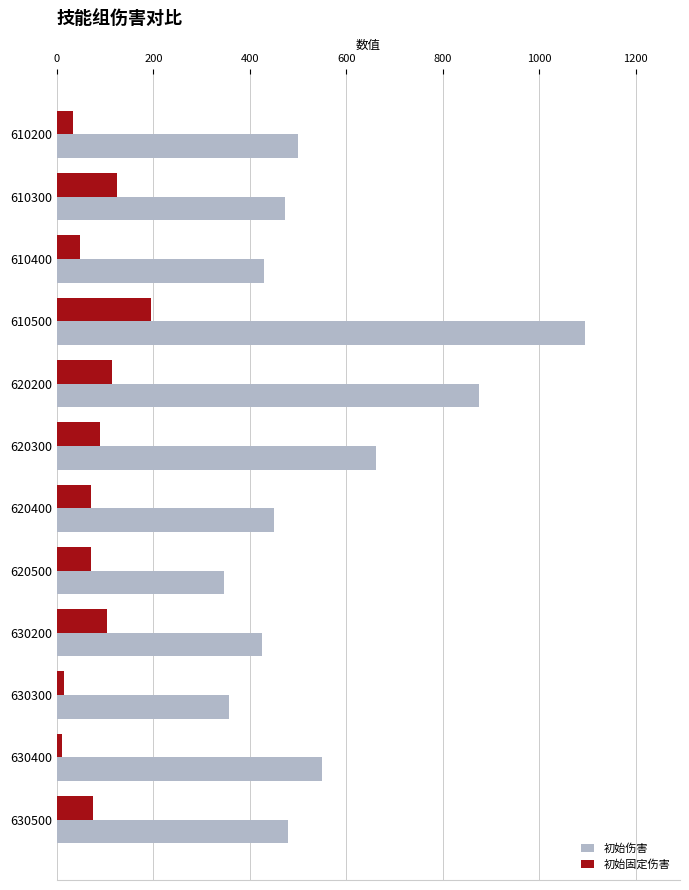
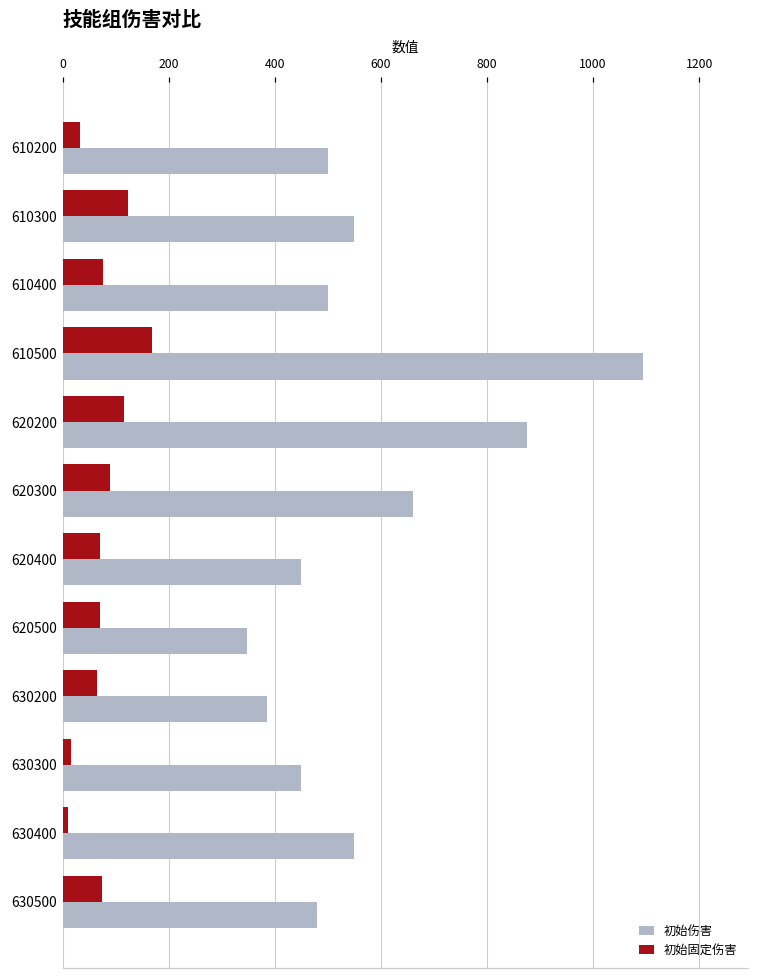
  {
    "初始伤害": {
      "610200": 500,
-     "610300": 470,
-     "610400": 430,
+     "610300": 550,
+     "610400": 500,
      "610500": 1100,
      "620200": 880,
      "620300": 660,
      "620400": 450,
      "620500": 350,
-     "630200": 430,
-     "630300": 360,
+     "630200": 390,
+     "630300": 450,
      "630400": 550,
      "630500": 480
    },
    "初始固定伤害": {
      "610200": 30,
      "610300": 120,
-     "610400": 50,
-     "610500": 200,
+     "610400": 80,
+     "610500": 170,
      "620200": 120,
      "620300": 90,
      "620400": 70,
      "620500": 70,
-     "630200": 100,
+     "630200": 70,
      "630300": 20,
      "630400": 10,
      "630500": 70
    }
  }
